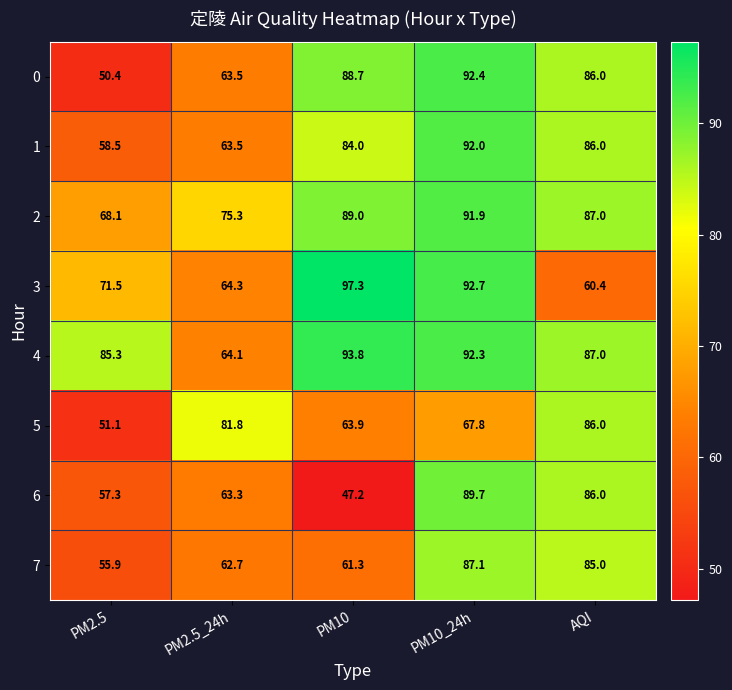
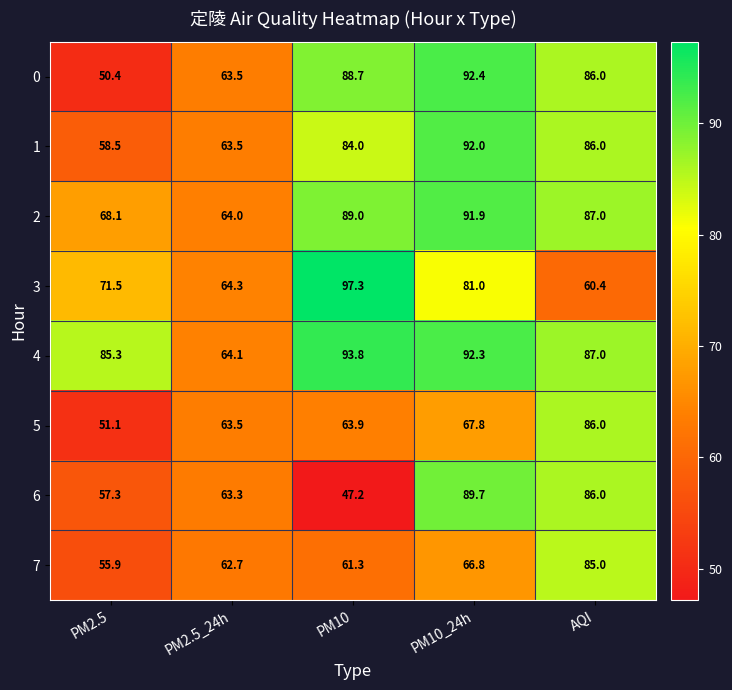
  {
    "0": {
      "PM2.5": 50.4,
      "PM2.5_24h": 63.5,
      "PM10": 88.7,
      "PM10_24h": 92.4,
      "AQI": 86.0
    },
    "1": {
      "PM2.5": 58.5,
      "PM2.5_24h": 63.5,
      "PM10": 84.0,
      "PM10_24h": 92.0,
      "AQI": 86.0
    },
    "2": {
      "PM2.5": 68.1,
-     "PM2.5_24h": 75.3,
+     "PM2.5_24h": 64.0,
      "PM10": 89.0,
      "PM10_24h": 91.9,
      "AQI": 87.0
    },
    "3": {
      "PM2.5": 71.5,
      "PM2.5_24h": 64.3,
      "PM10": 97.3,
-     "PM10_24h": 92.7,
+     "PM10_24h": 81.0,
      "AQI": 60.4
    },
    "4": {
      "PM2.5": 85.3,
      "PM2.5_24h": 64.1,
      "PM10": 93.8,
      "PM10_24h": 92.3,
      "AQI": 87.0
    },
    "5": {
      "PM2.5": 51.1,
-     "PM2.5_24h": 81.8,
+     "PM2.5_24h": 63.5,
      "PM10": 63.9,
      "PM10_24h": 67.8,
      "AQI": 86.0
    },
    "6": {
      "PM2.5": 57.3,
      "PM2.5_24h": 63.3,
      "PM10": 47.2,
      "PM10_24h": 89.7,
      "AQI": 86.0
    },
    "7": {
      "PM2.5": 55.9,
      "PM2.5_24h": 62.7,
      "PM10": 61.3,
-     "PM10_24h": 87.1,
+     "PM10_24h": 66.8,
      "AQI": 85.0
    }
  }
